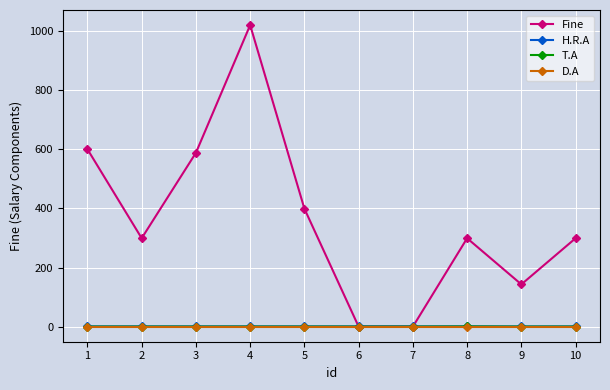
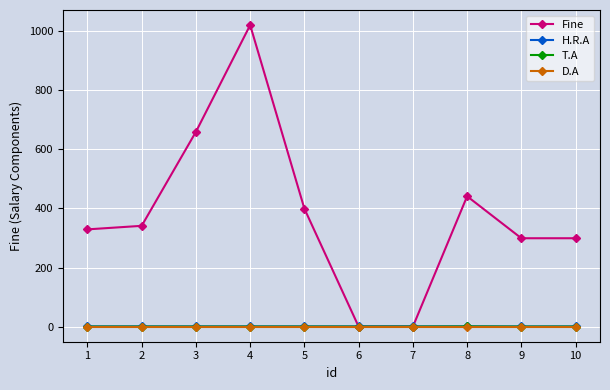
  {
    "Fine": {
-     "1": 600,
-     "2": 300,
-     "3": 590,
+     "1": 330,
+     "2": 340,
+     "3": 660,
      "4": 1020,
      "5": 400,
-     "8": 300,
-     "9": 140,
+     "8": 440,
+     "9": 300,
      "10": 300
    }
  }
